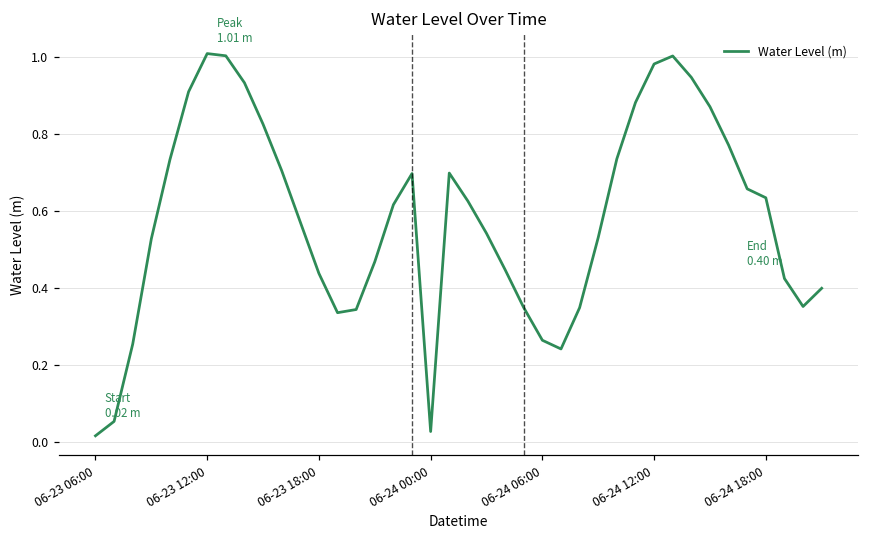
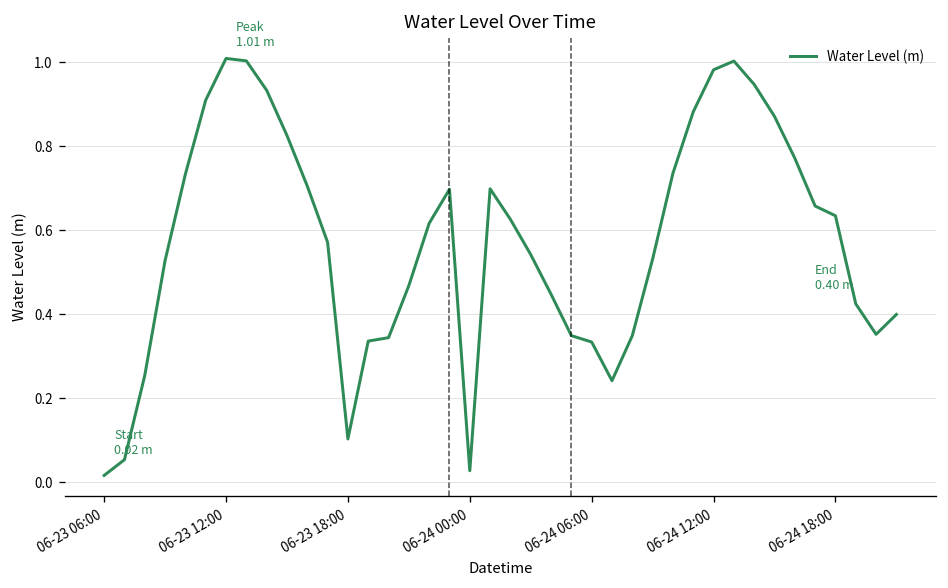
  {
-   "06-23 18:00": 0.44,
+   "06-23 18:00": 0.10,
    "06-24 00:00": 0.03,
-   "06-24 06:00": 0.26,
+   "06-24 06:00": 0.33,
    "06-24 12:00": 0.98,
    "06-24 18:00": 0.63
  }
